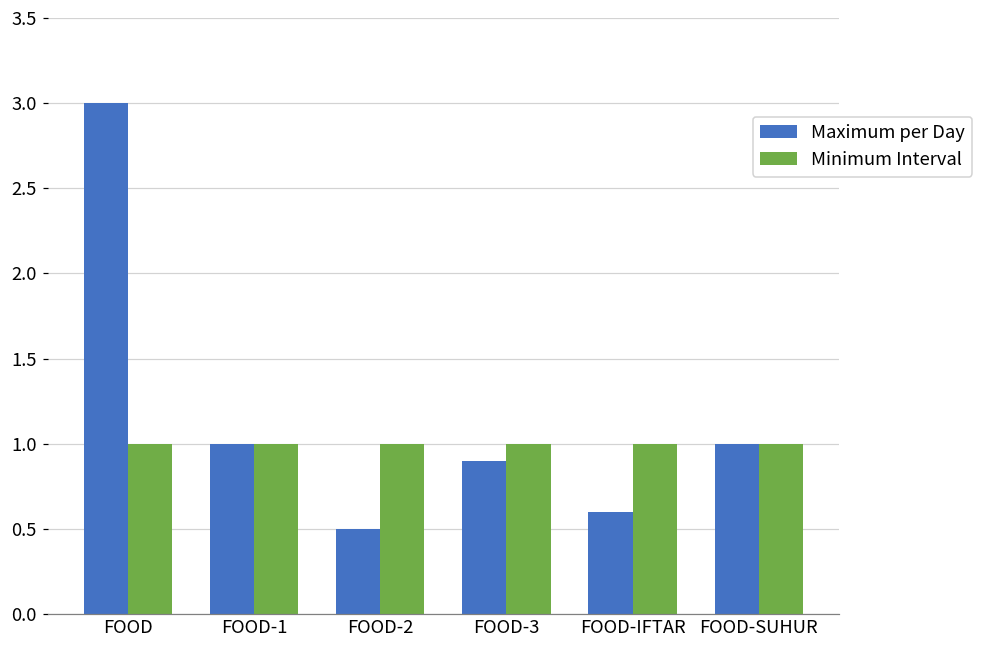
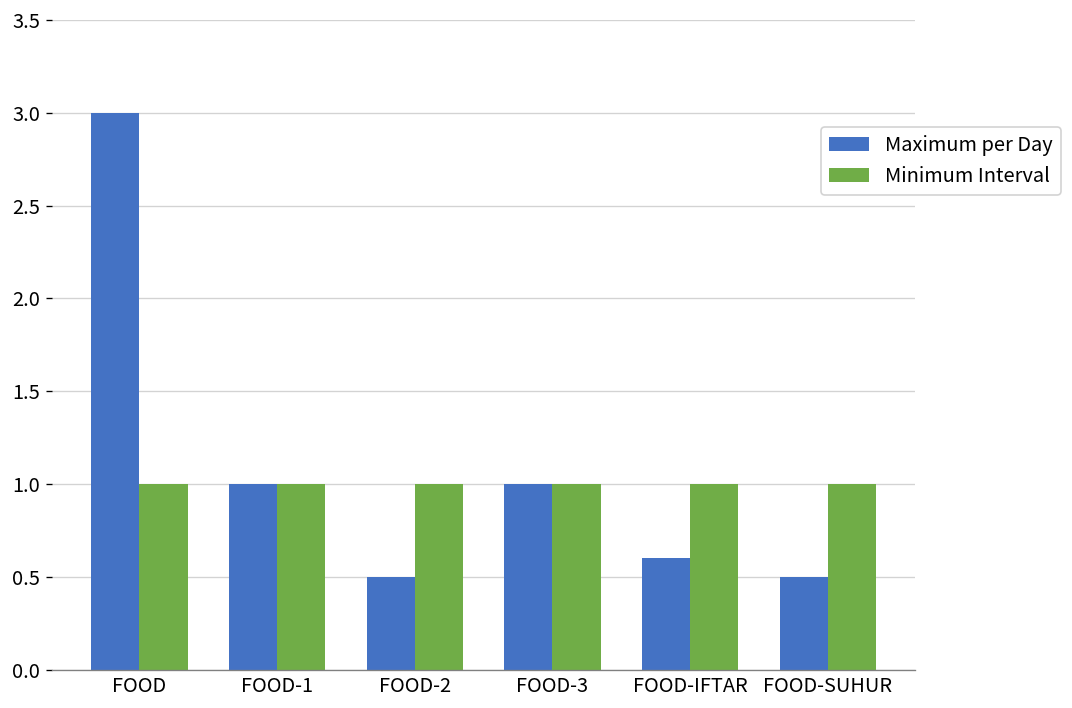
  {
    "Maximum per Day": {
      "FOOD": 3.0,
      "FOOD-1": 1.0,
      "FOOD-2": 0.5,
-     "FOOD-3": 0.9,
+     "FOOD-3": 1.0,
      "FOOD-IFTAR": 0.6,
-     "FOOD-SUHUR": 1.0
+     "FOOD-SUHUR": 0.5
    },
    "Minimum Interval": {
      "FOOD": 1.0,
      "FOOD-1": 1.0,
      "FOOD-2": 1.0,
      "FOOD-3": 1.0,
      "FOOD-IFTAR": 1.0,
      "FOOD-SUHUR": 1.0
    }
  }
